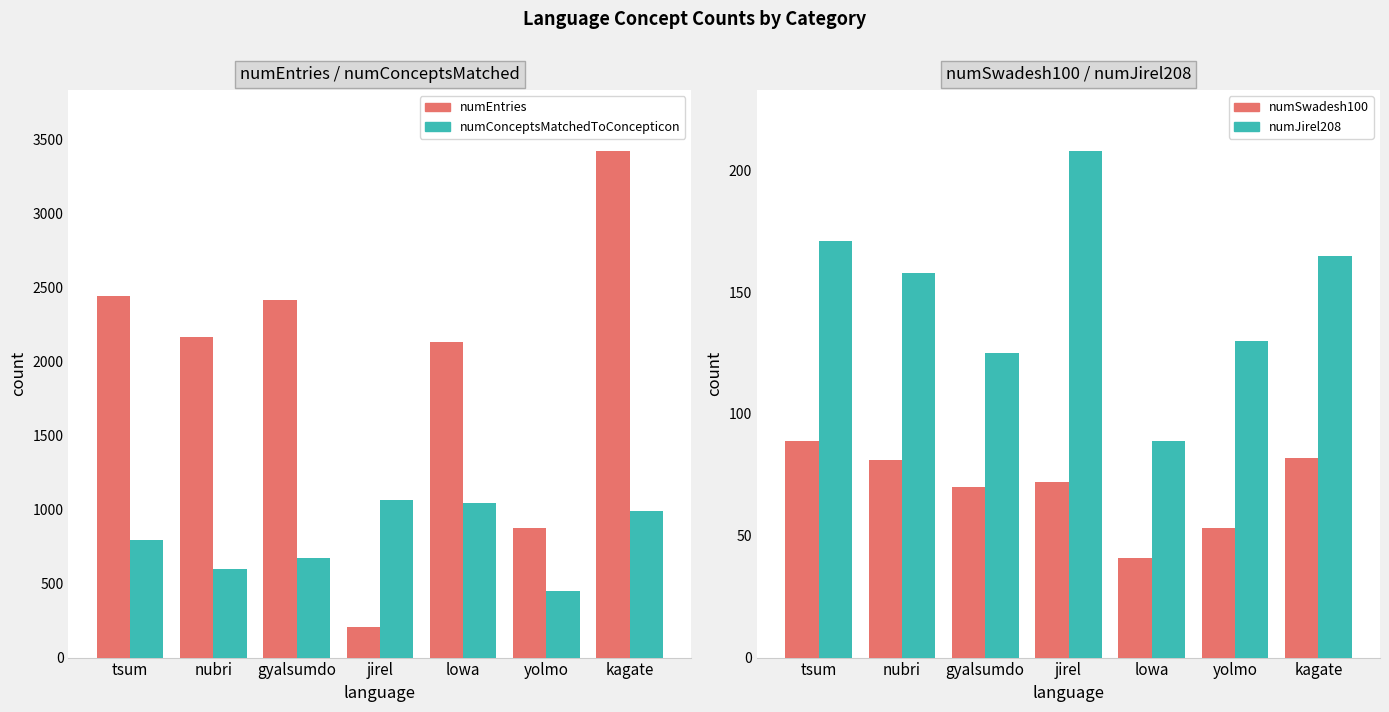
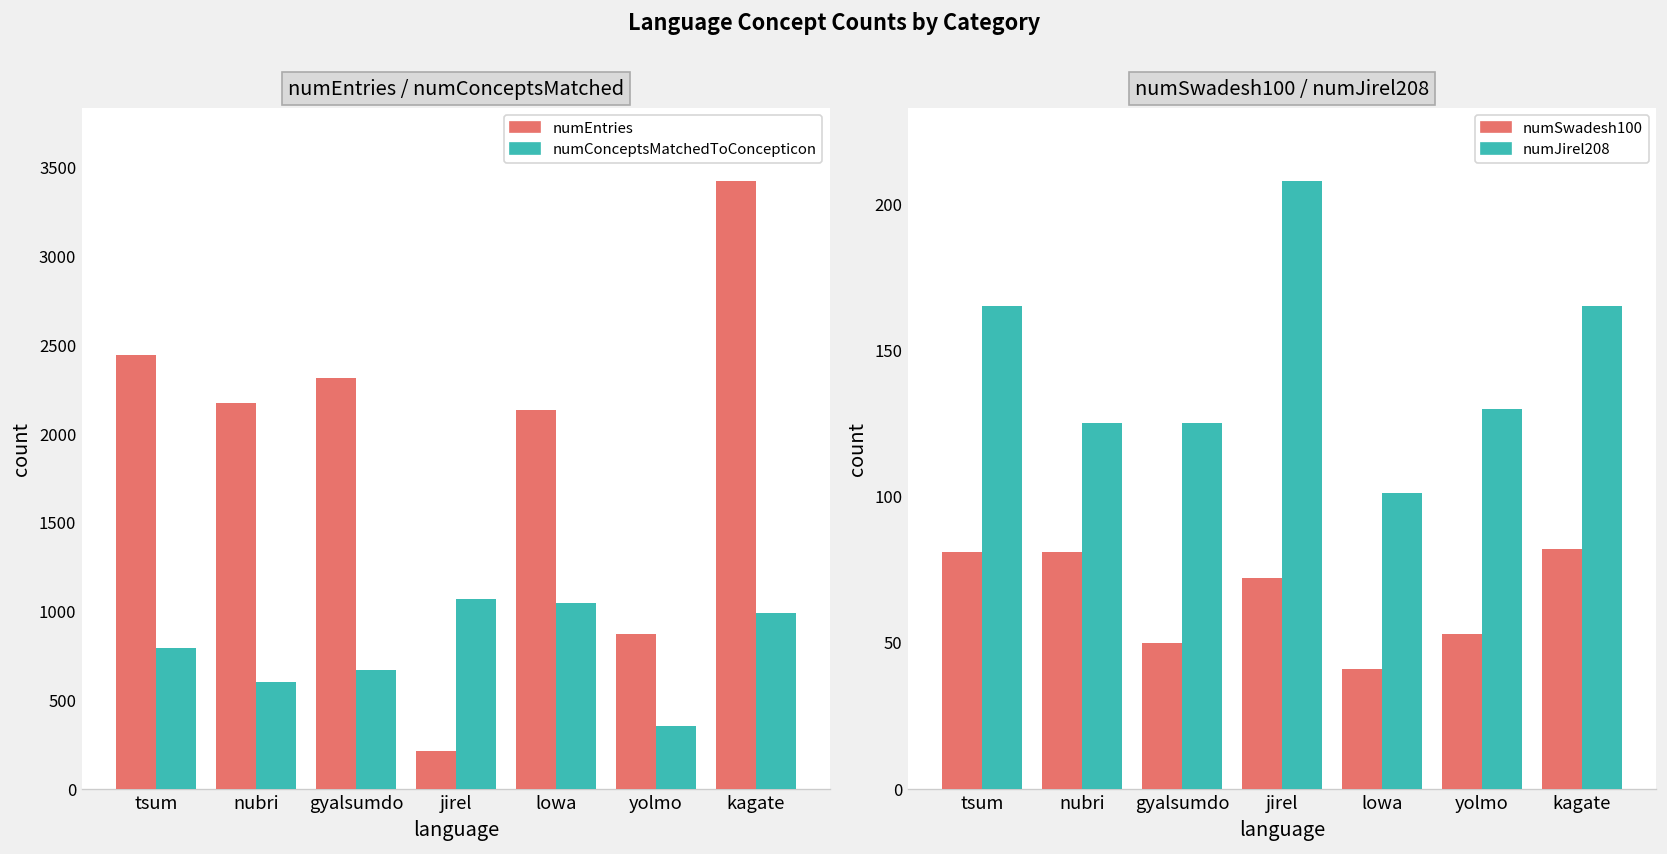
  {
    "numEntries / numConceptsMatched": {
      "numEntries": {
        "tsum": 2450,
        "nubri": 2170,
-       "gyalsumdo": 2420,
+       "gyalsumdo": 2320,
        "jirel": 210,
        "lowa": 2130,
        "yolmo": 870,
        "kagate": 3430
      },
      "numConceptsMatchedToConcepticon": {
        "tsum": 790,
        "nubri": 600,
        "gyalsumdo": 670,
        "jirel": 1070,
        "lowa": 1050,
-       "yolmo": 450,
+       "yolmo": 350,
        "kagate": 990
      }
    },
    "numSwadesh100 / numJirel208": {
      "numSwadesh100": {
-       "tsum": 89,
+       "tsum": 81,
        "nubri": 81,
-       "gyalsumdo": 70,
+       "gyalsumdo": 50,
        "jirel": 72,
        "lowa": 41,
        "yolmo": 53,
        "kagate": 82
      },
      "numJirel208": {
-       "tsum": 171,
-       "nubri": 158,
+       "tsum": 165,
+       "nubri": 125,
        "gyalsumdo": 125,
        "jirel": 208,
-       "lowa": 89,
+       "lowa": 101,
        "yolmo": 130,
        "kagate": 165
      }
    }
  }
